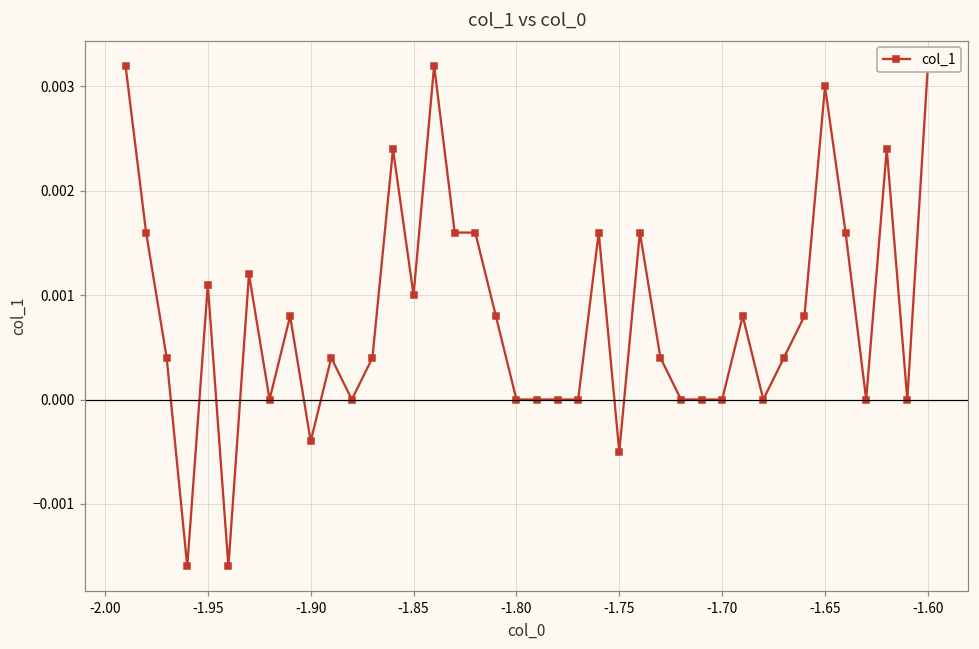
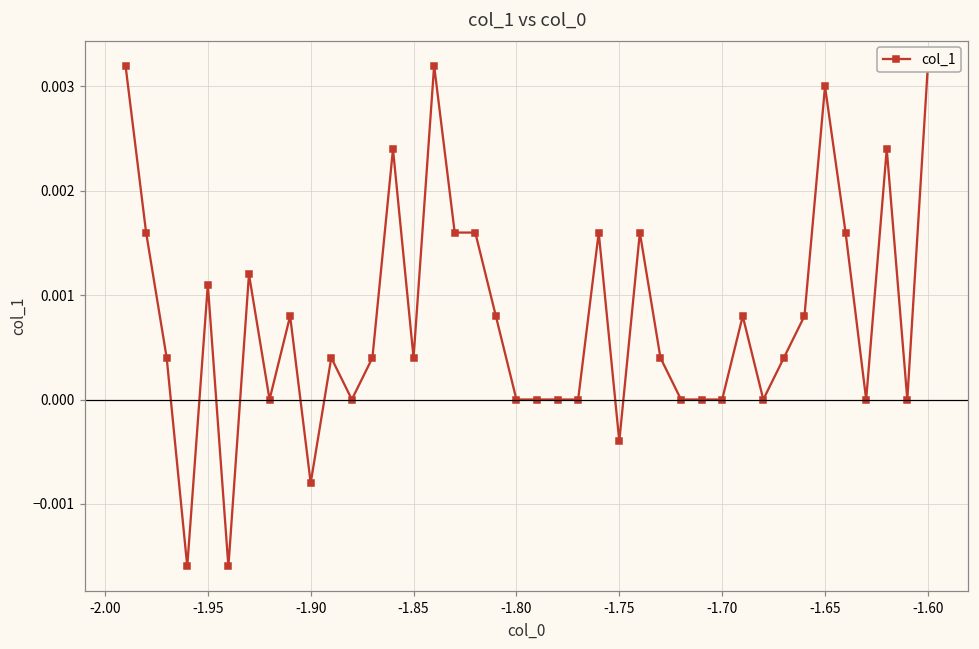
  {
    "-1.95": 0.0011,
-   "-1.90": -0.0004,
-   "-1.85": 0.0010,
+   "-1.90": -0.0008,
+   "-1.85": 0.0004,
    "-1.80": 0.0000,
-   "-1.75": -0.0005,
+   "-1.75": -0.0004,
    "-1.70": 0.0000,
    "-1.65": 0.0030
  }
